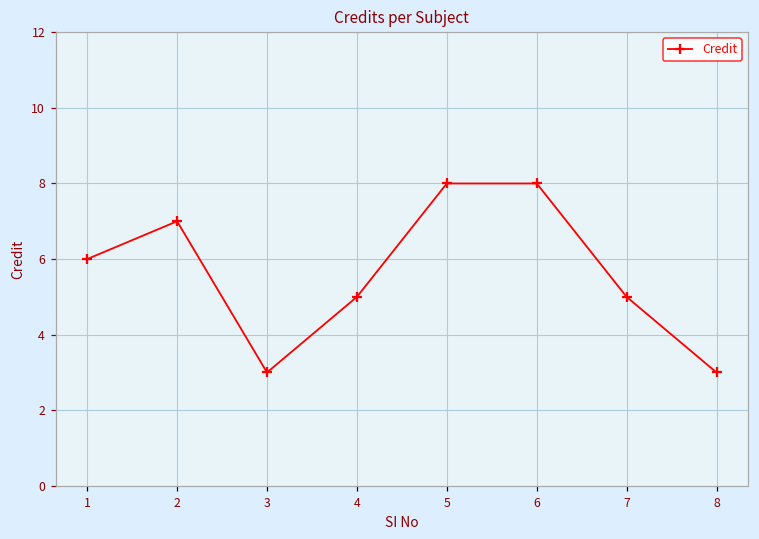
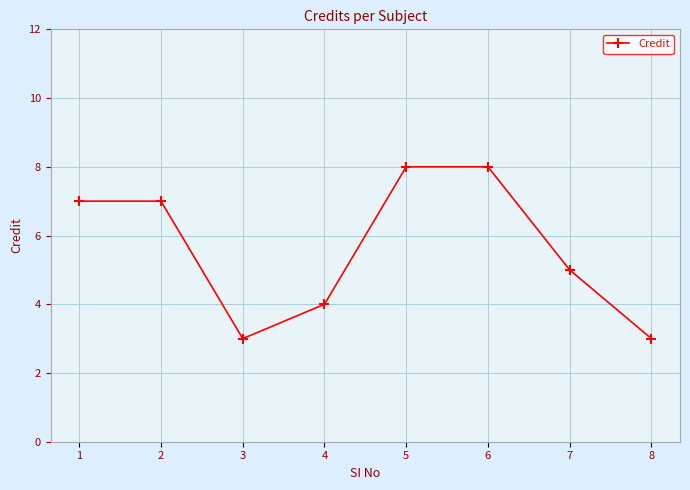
  {
-   "1": 6,
+   "1": 7,
    "2": 7,
    "3": 3,
-   "4": 5,
+   "4": 4,
    "5": 8,
    "6": 8,
    "7": 5,
    "8": 3
  }
